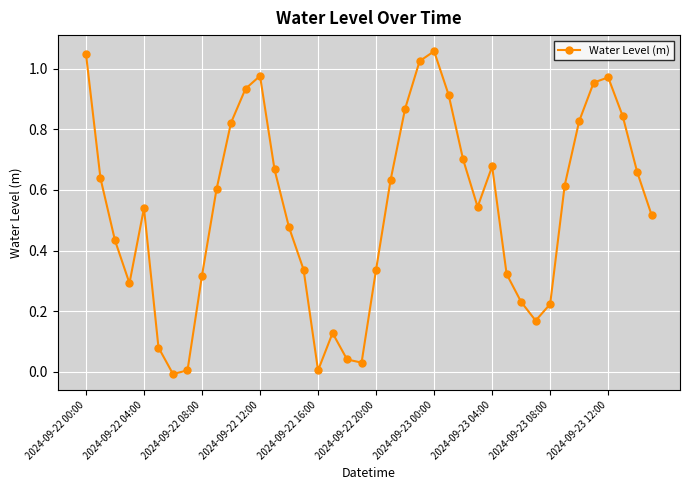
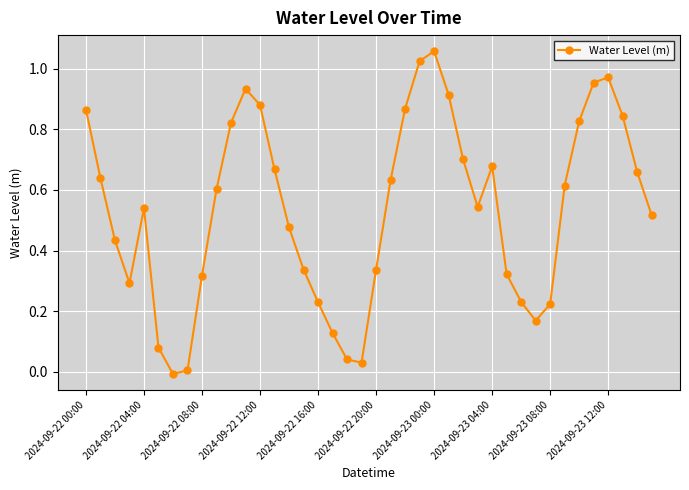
  {
-   "2024-09-22 00:00": 1.05,
+   "2024-09-22 00:00": 0.87,
    "2024-09-22 04:00": 0.54,
    "2024-09-22 08:00": 0.32,
-   "2024-09-22 12:00": 0.98,
-   "2024-09-22 16:00": 0.00,
+   "2024-09-22 12:00": 0.88,
+   "2024-09-22 16:00": 0.23,
    "2024-09-22 20:00": 0.34,
    "2024-09-23 00:00": 1.06,
    "2024-09-23 04:00": 0.68,
    "2024-09-23 08:00": 0.22,
    "2024-09-23 12:00": 0.97
  }
